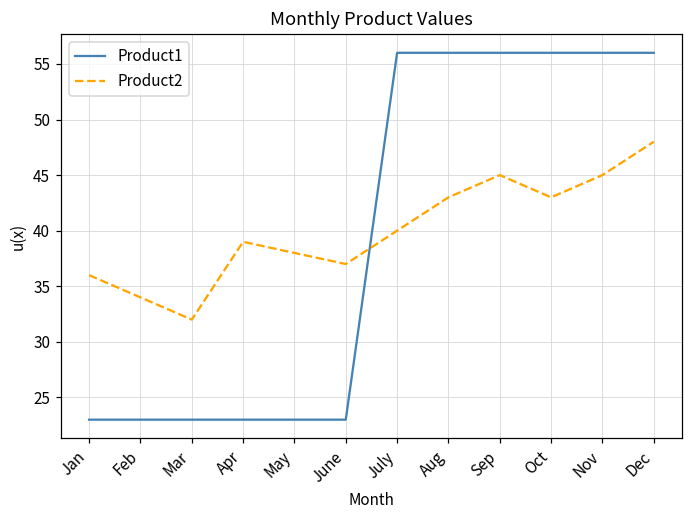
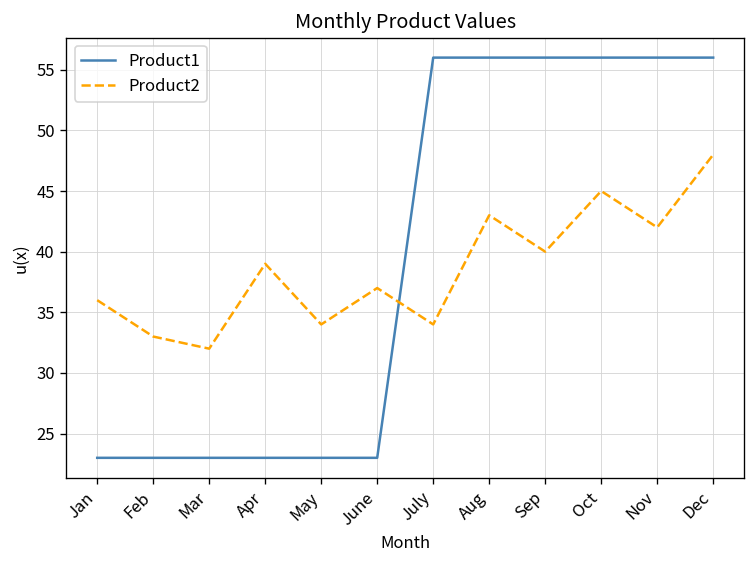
  {
    "Product1": {
      "Jan": 23,
      "Feb": 23,
      "Mar": 23,
      "Apr": 23,
      "May": 23,
      "June": 23,
      "July": 56,
      "Aug": 56,
      "Sep": 56,
      "Oct": 56,
      "Nov": 56,
      "Dec": 56
    },
    "Product2": {
      "Jan": 36,
-     "Feb": 34,
+     "Feb": 33,
      "Mar": 32,
      "Apr": 39,
-     "May": 38,
+     "May": 34,
      "June": 37,
-     "July": 40,
+     "July": 34,
      "Aug": 43,
-     "Sep": 45,
-     "Oct": 43,
-     "Nov": 45,
+     "Sep": 40,
+     "Oct": 45,
+     "Nov": 42,
      "Dec": 48
    }
  }
